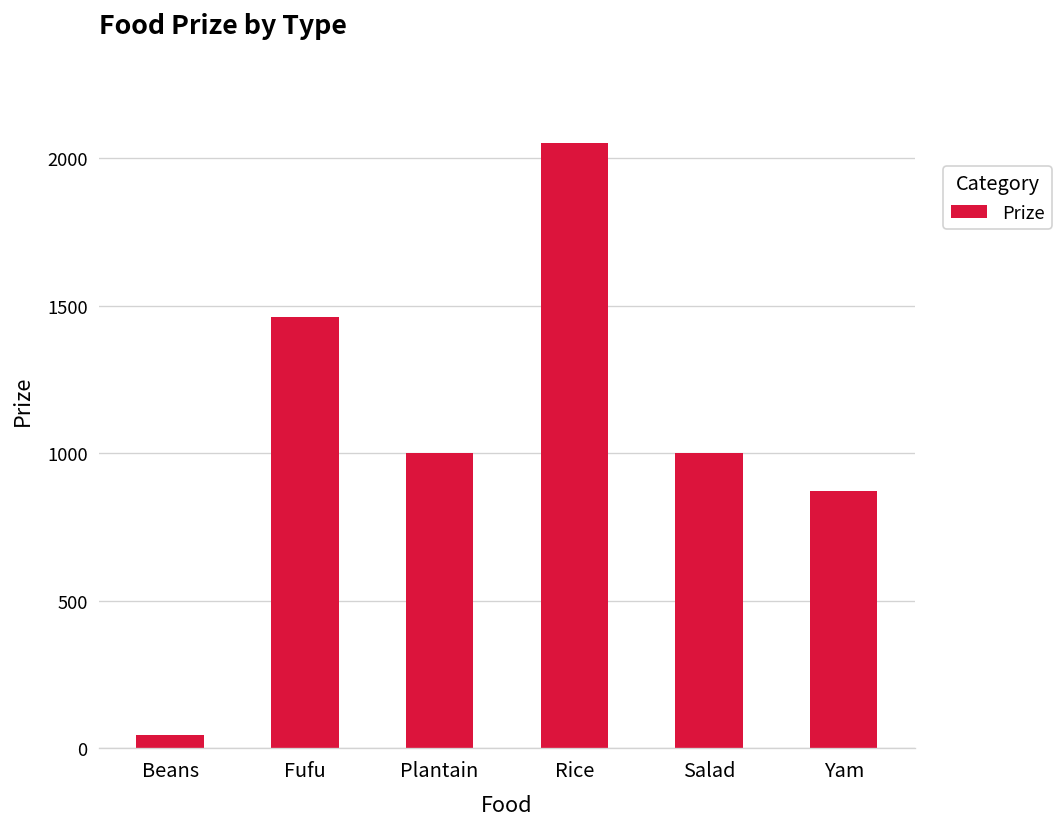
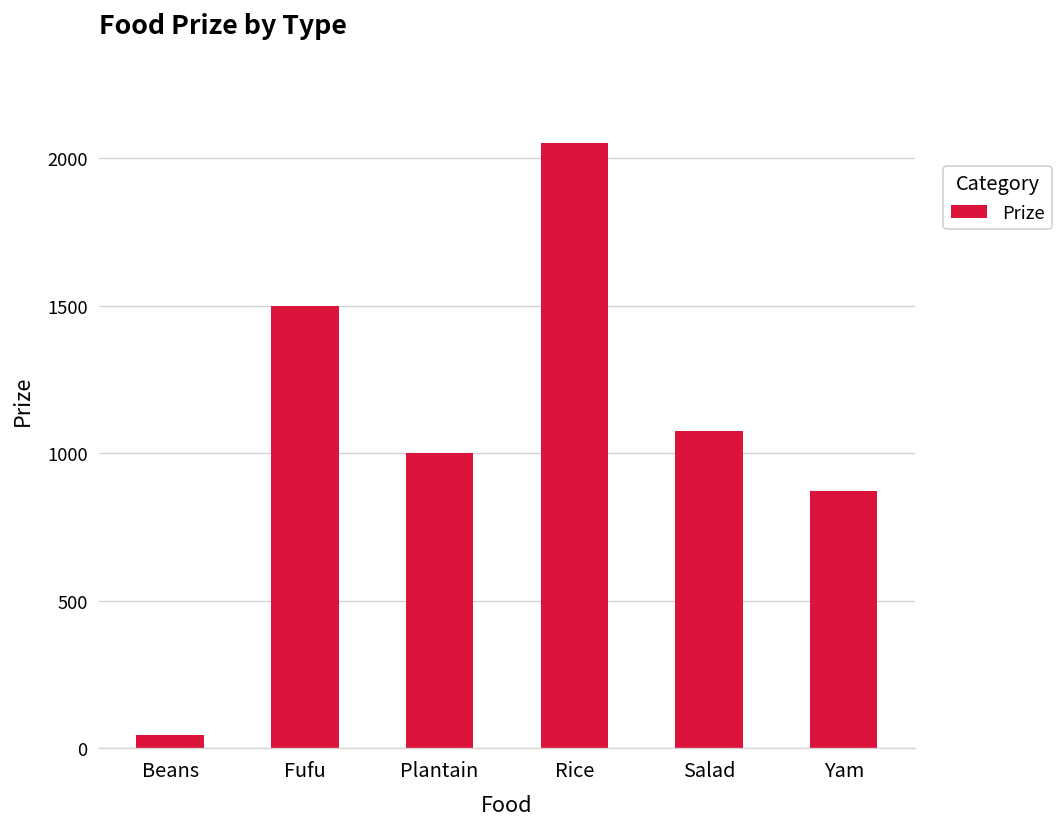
  {
    "Beans": 40,
-   "Fufu": 1460,
+   "Fufu": 1500,
    "Plantain": 1000,
    "Rice": 2050,
-   "Salad": 1000,
+   "Salad": 1080,
    "Yam": 870
  }
